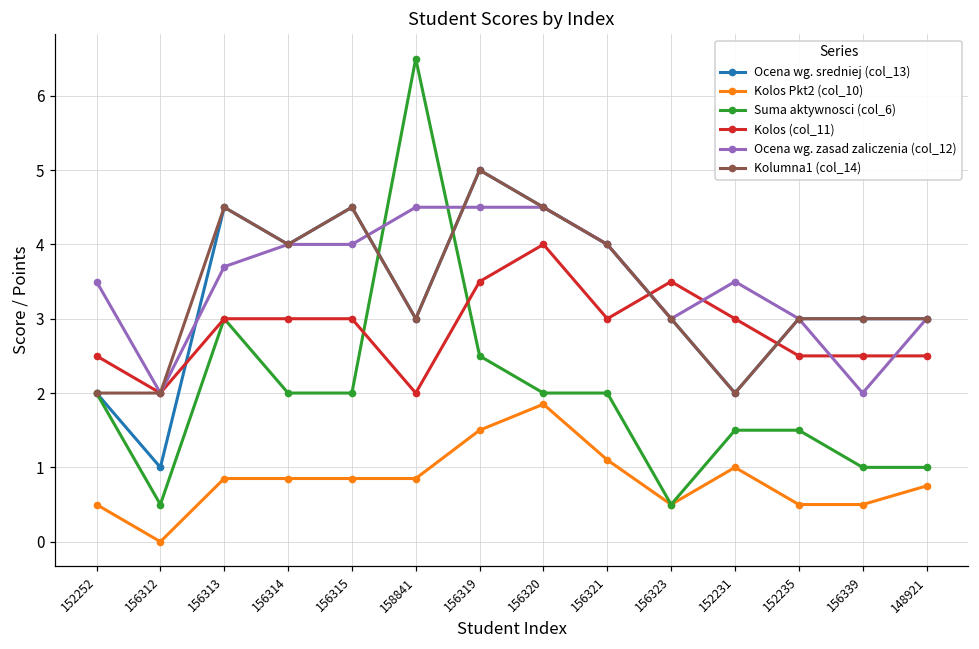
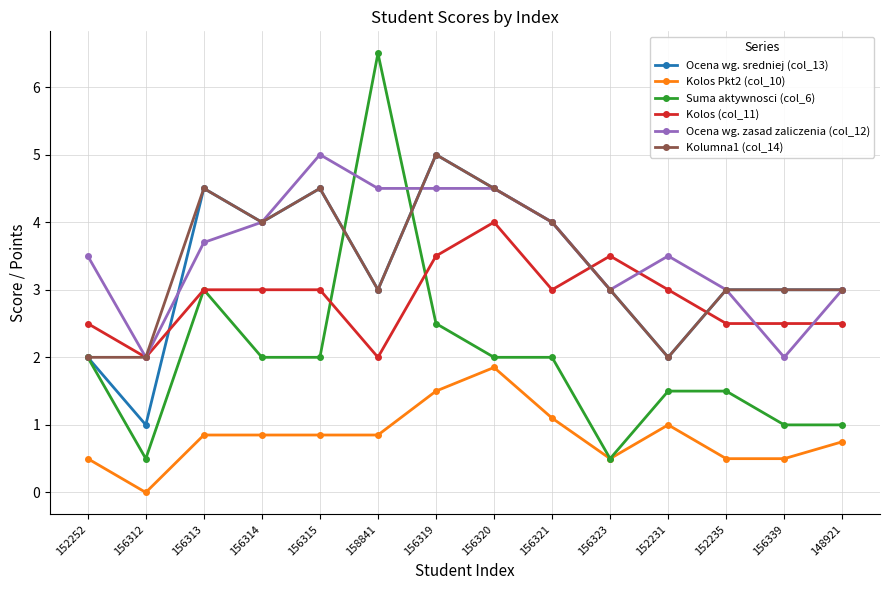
  {
    "Ocena wg. sredniej (col_13)": {
      "156312": 1
    },
    "Kolos Pkt2 (col_10)": {
      "152252": 0.5,
      "156312": 0,
      "156313": 0.9,
      "156314": 0.9,
      "156315": 0.9,
      "158841": 0.9,
      "156319": 1.5,
      "156320": 1.9,
      "156321": 1.1,
      "152231": 1,
      "152235": 0.5,
      "156339": 0.5,
      "148921": 0.8
    },
    "Suma aktywnosci (col_6)": {
      "156312": 0.5,
      "156314": 2,
      "156315": 2,
      "158841": 6.5,
      "156319": 2.5,
      "156320": 2,
      "156321": 2,
      "152231": 1.5,
      "152235": 1.5,
      "156339": 1,
      "148921": 1
    },
    "Kolos (col_11)": {
      "152252": 2.5,
      "156314": 3,
      "156315": 3,
      "158841": 2,
      "156319": 3.5,
      "156320": 4,
      "156321": 3,
      "156323": 3.5,
      "152231": 3,
      "152235": 2.5,
      "156339": 2.5,
      "148921": 2.5
    },
    "Ocena wg. zasad zaliczenia (col_12)": {
      "152252": 3.5,
      "156313": 3.7,
-     "156315": 4,
+     "156315": 5,
      "158841": 4.5,
      "156319": 4.5,
      "152231": 3.5,
      "156339": 2
    }
  }
